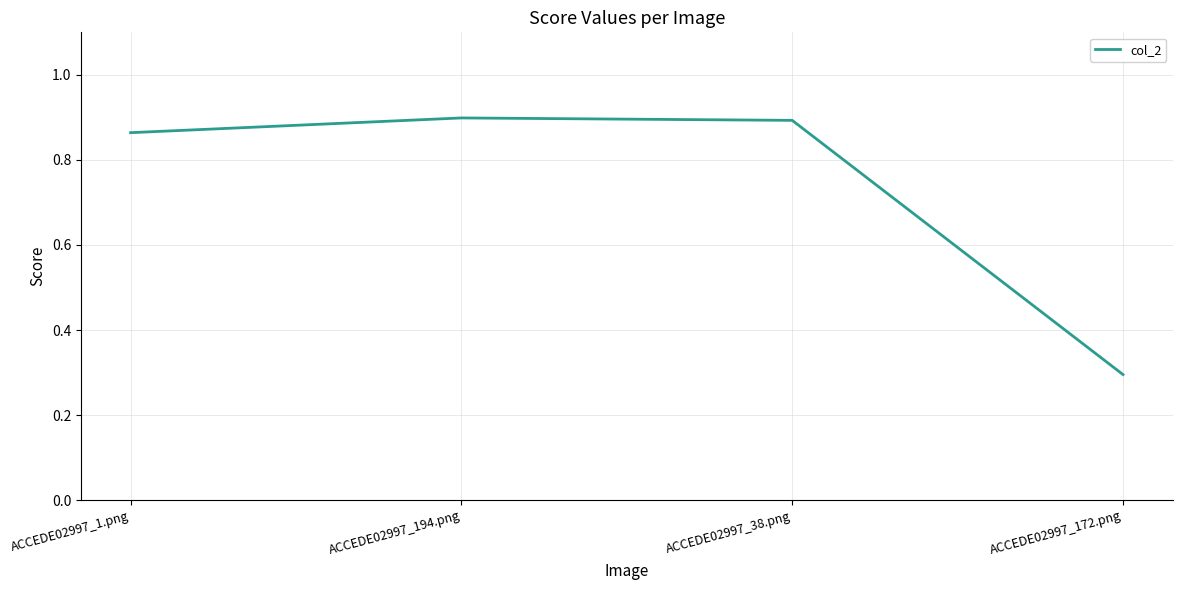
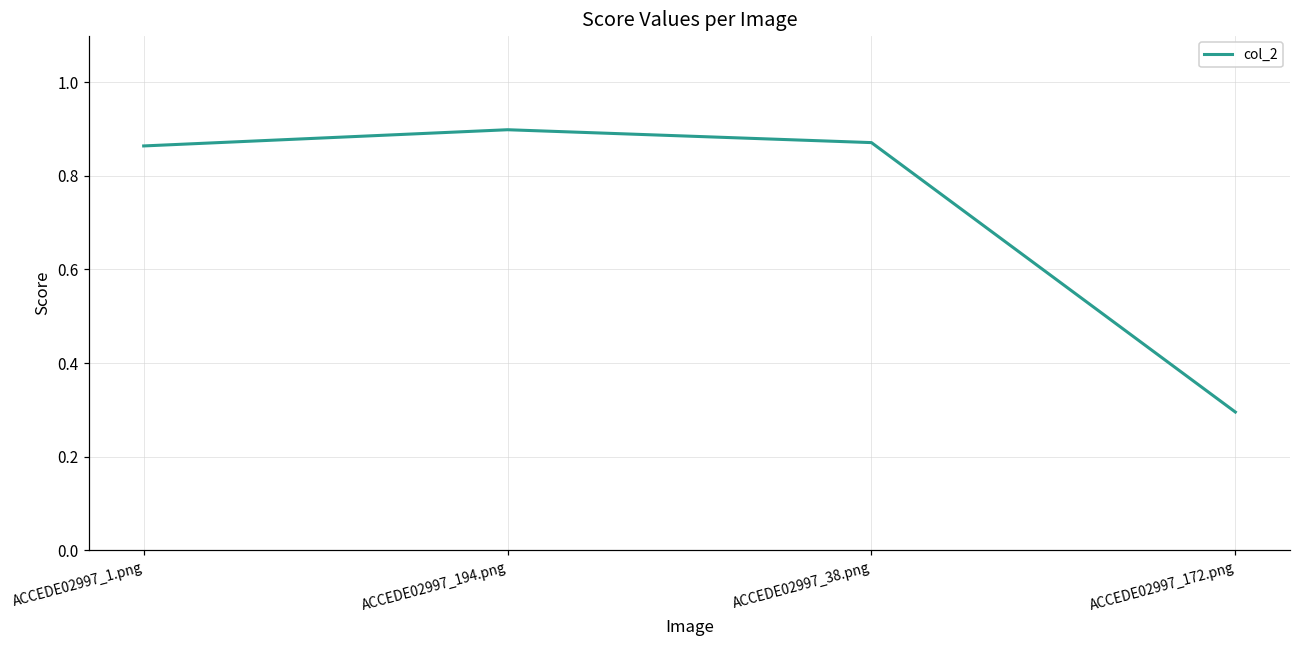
  {
    "ACCEDE02997_1.png": 0.86,
    "ACCEDE02997_194.png": 0.90,
-   "ACCEDE02997_38.png": 0.89,
+   "ACCEDE02997_38.png": 0.87,
    "ACCEDE02997_172.png": 0.30
  }
